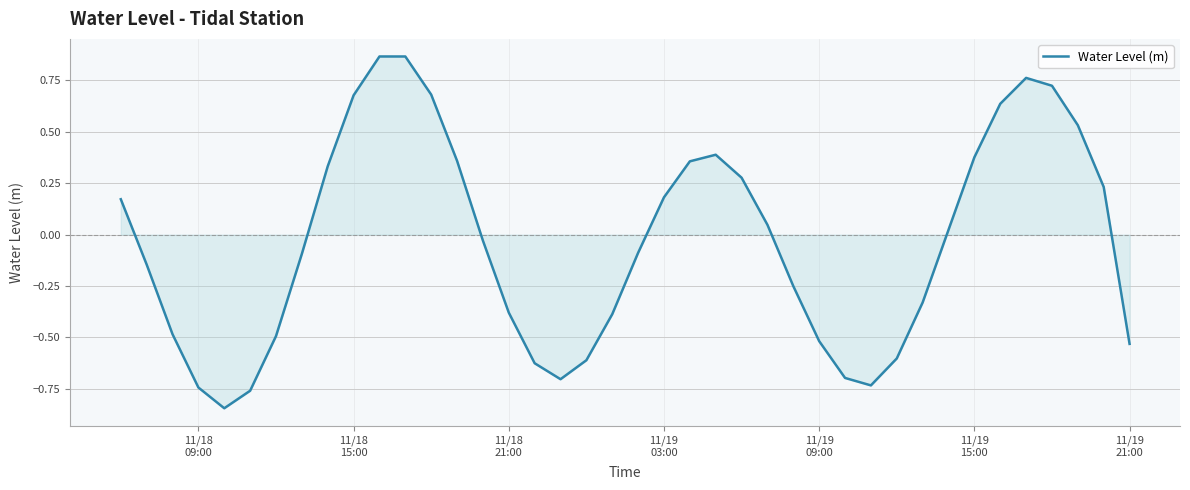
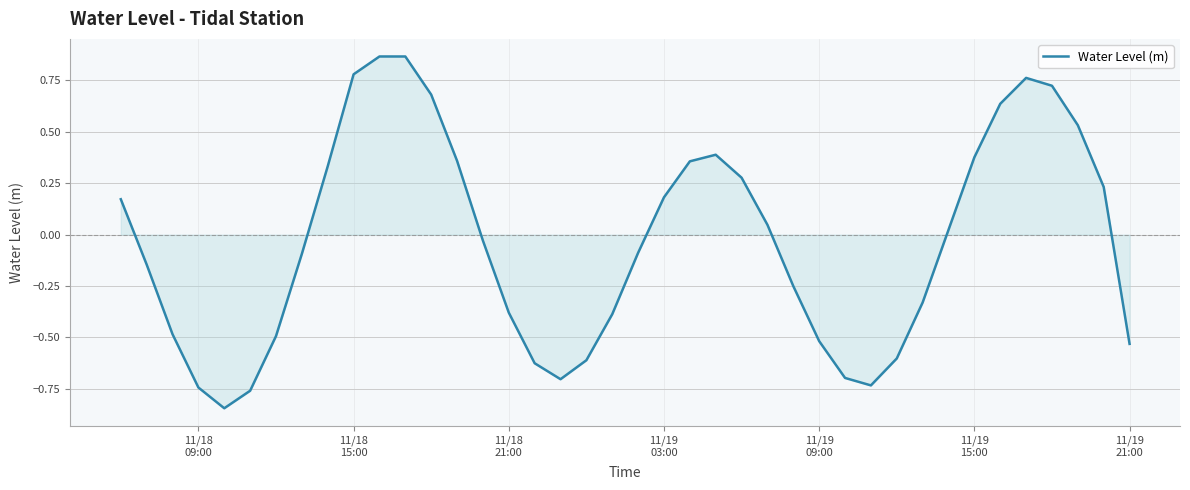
  {
    "Water Level (m)": {
      "11/18 09:00": -0.74,
-     "11/18 15:00": 0.68,
+     "11/18 15:00": 0.78,
      "11/18 21:00": -0.38,
      "11/19 09:00": -0.52,
      "11/19 21:00": -0.53
    }
  }
